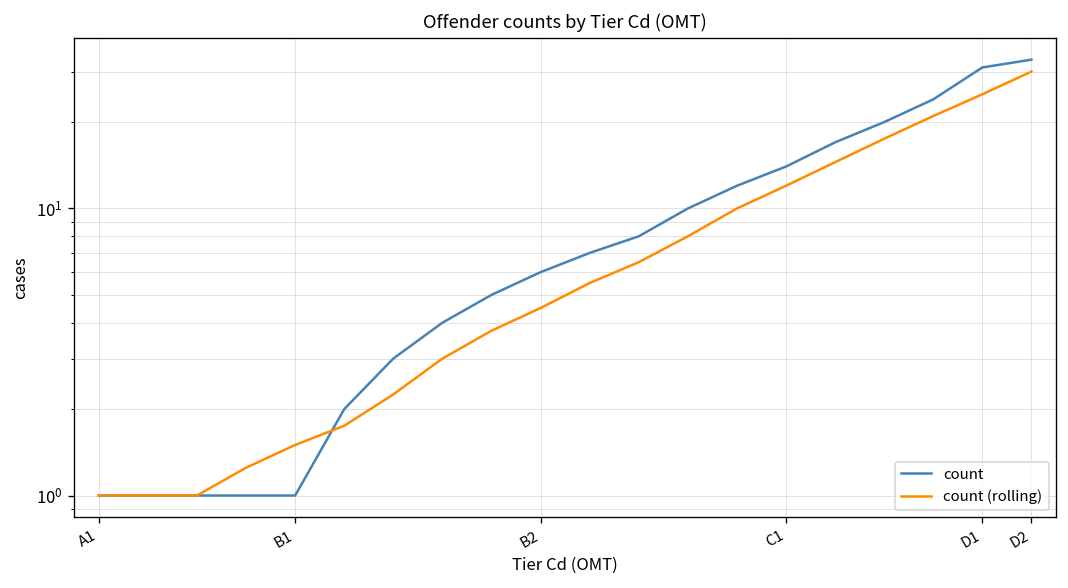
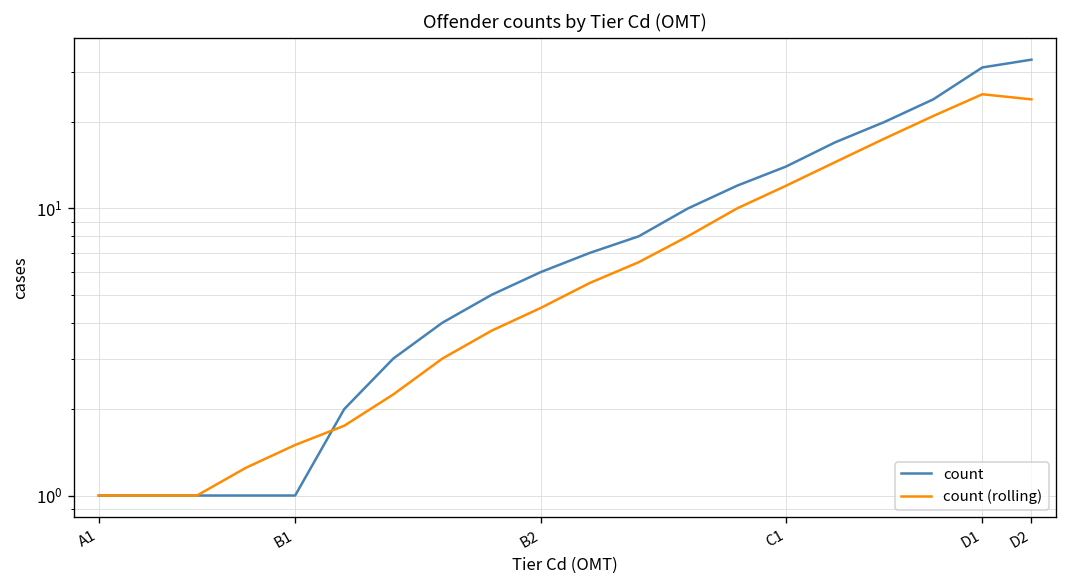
  {
    "count": {
      "D1": 31,
      "D2": 33
    },
    "count (rolling)": {
      "D1": 25,
-     "D2": 30
+     "D2": 24
    }
  }
